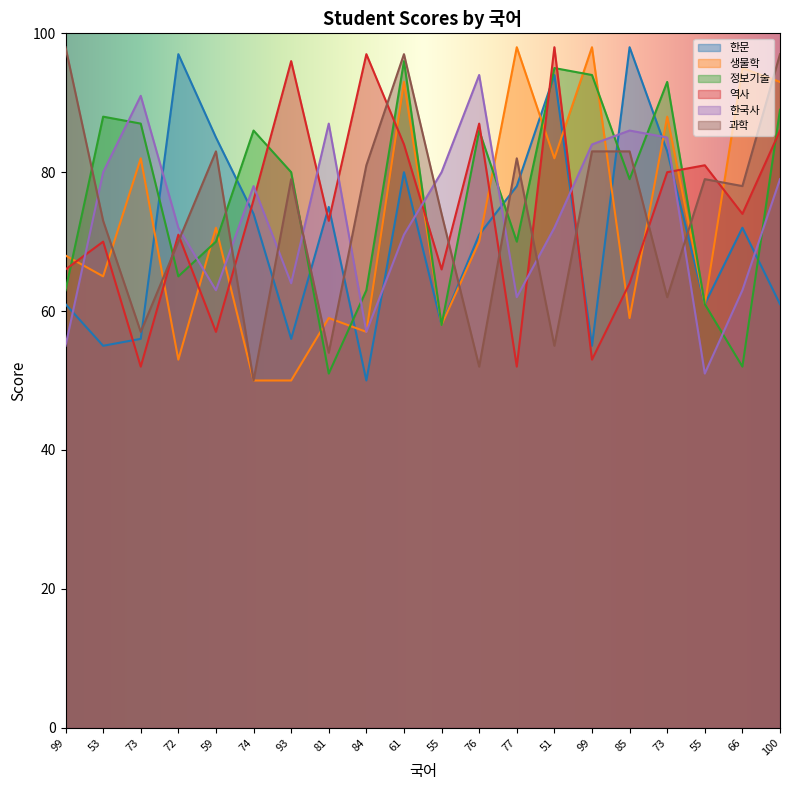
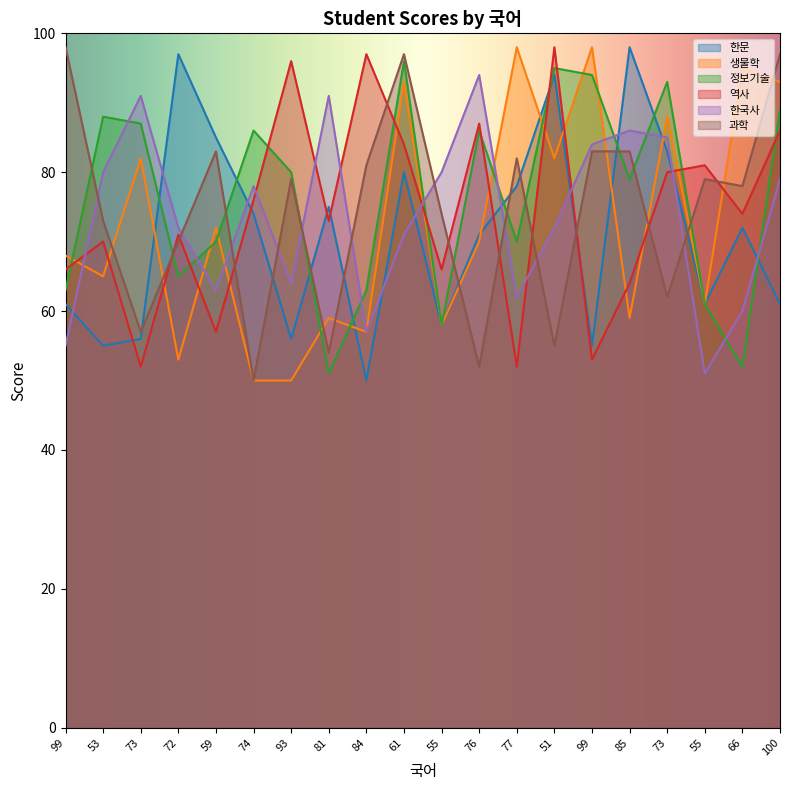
  {
    "한문": {
      "53": 55,
      "72": 97,
      "59": 85,
      "74": 74,
      "93": 56,
      "81": 75,
      "84": 50,
      "61": 80,
      "76": 71,
      "77": 78,
      "51": 94,
      "85": 98,
      "66": 72,
      "100": 61
    },
    "정보기술": {
      "53": 88,
      "72": 65,
      "59": 70,
      "74": 86,
      "93": 80,
      "81": 51,
      "84": 63,
      "61": 96,
      "76": 86,
      "77": 70,
      "51": 95,
      "85": 79,
      "66": 52,
      "100": 89
    },
    "한국사": {
      "53": 80,
      "72": 72,
      "59": 63,
      "74": 78,
      "93": 64,
-     "81": 87,
+     "81": 91,
      "61": 71,
      "76": 94,
      "77": 62,
      "51": 72,
      "85": 86,
-     "66": 63,
+     "66": 60,
      "100": 79
    }
  }
